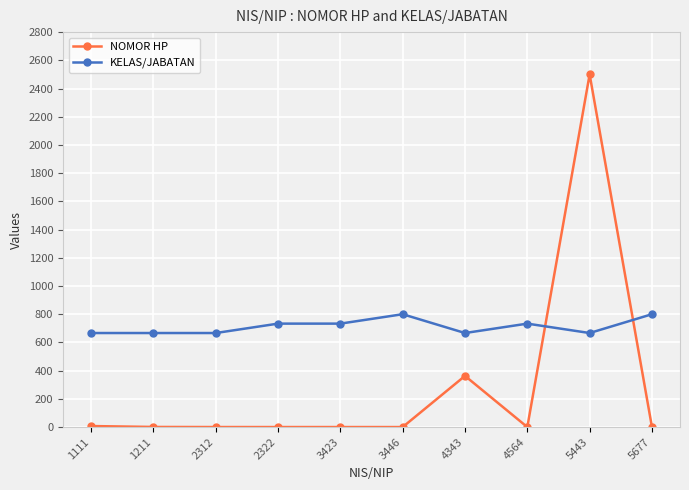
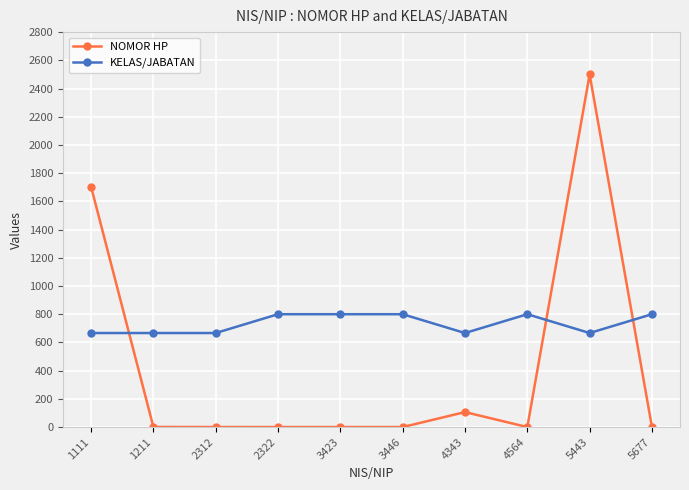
  {
    "NOMOR HP": {
-     "1111": 10,
+     "1111": 1700,
      "1211": 0,
      "2312": 0,
      "2322": 0,
      "3423": 0,
      "3446": 0,
-     "4343": 360,
+     "4343": 110,
      "4564": 0,
      "5443": 2500,
      "5677": 0
    },
    "KELAS/JABATAN": {
      "1111": 670,
      "1211": 670,
      "2312": 670,
-     "2322": 730,
-     "3423": 730,
+     "2322": 800,
+     "3423": 800,
      "3446": 800,
      "4343": 670,
-     "4564": 730,
+     "4564": 800,
      "5443": 670,
      "5677": 800
    }
  }
